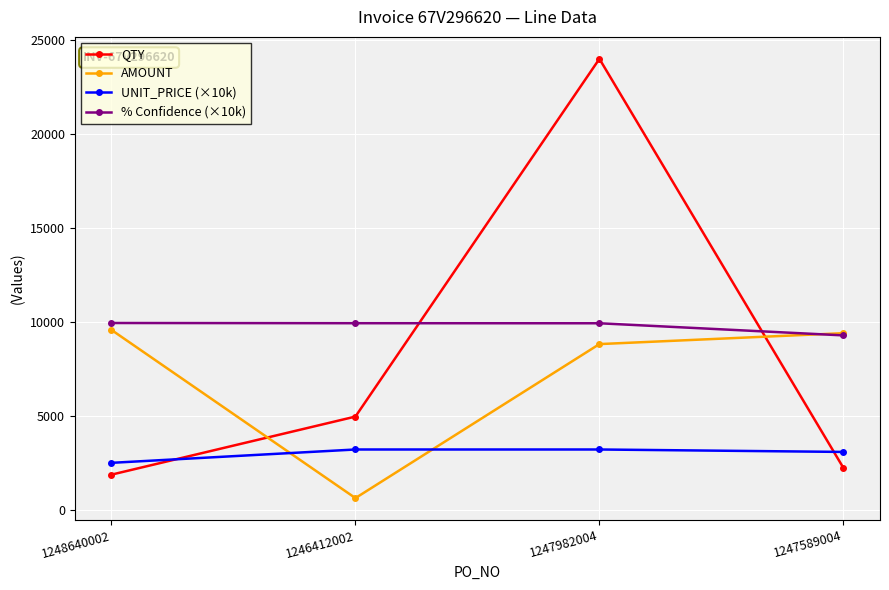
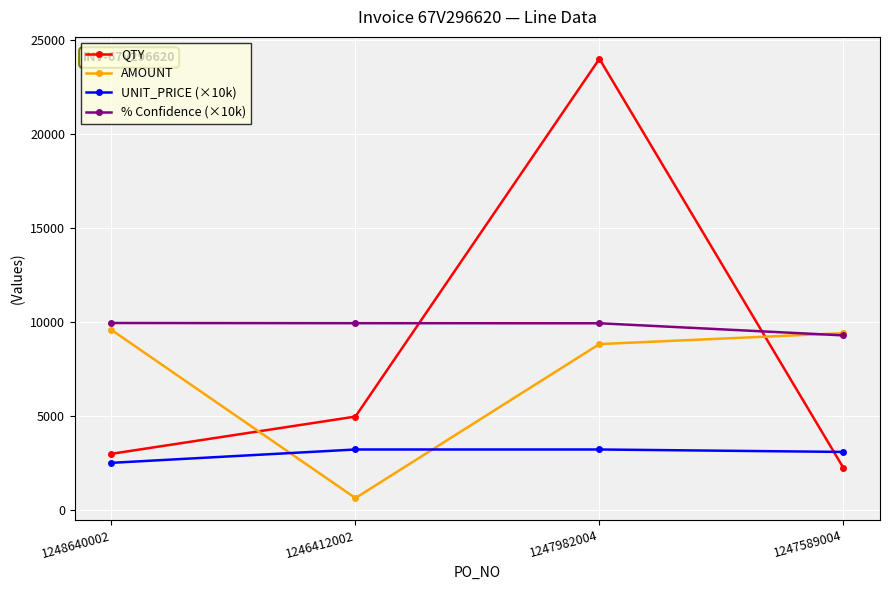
  {
    "QTY": {
-     "1248640002": 1900,
+     "1248640002": 3000,
      "1246412002": 5000,
      "1247982004": 24000,
      "1247589004": 2300
    },
    "AMOUNT": {
      "1248640002": 9600,
      "1246412002": 600,
      "1247982004": 8800
    },
    "UNIT_PRICE (×10k)": {
      "1248640002": 2500,
      "1246412002": 3200,
      "1247982004": 3200,
      "1247589004": 3100
    },
    "% Confidence (×10k)": {
      "1248640002": 10000,
      "1246412002": 9900,
      "1247982004": 9900
    }
  }
